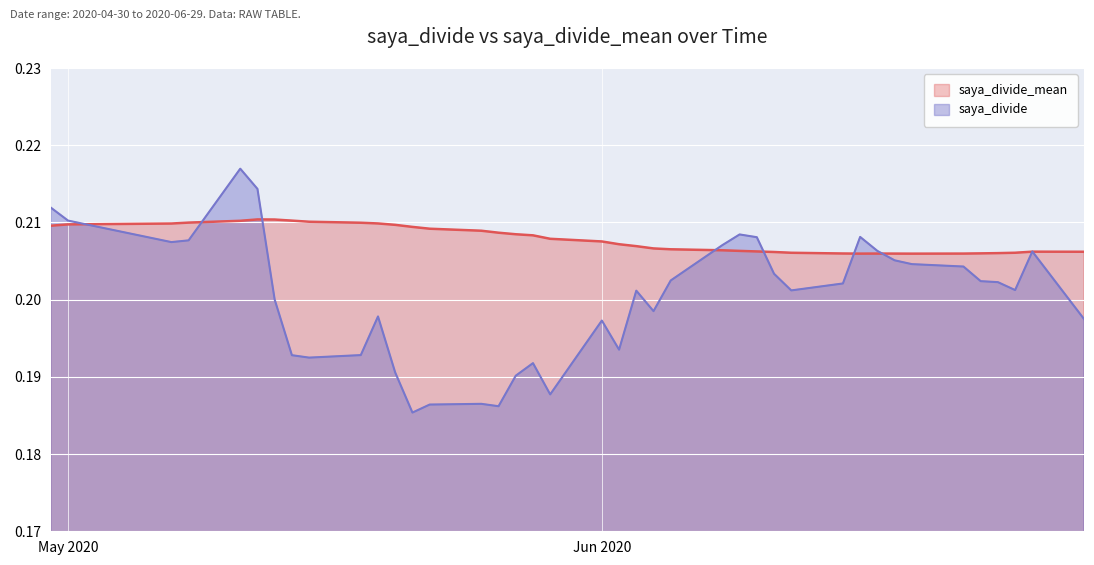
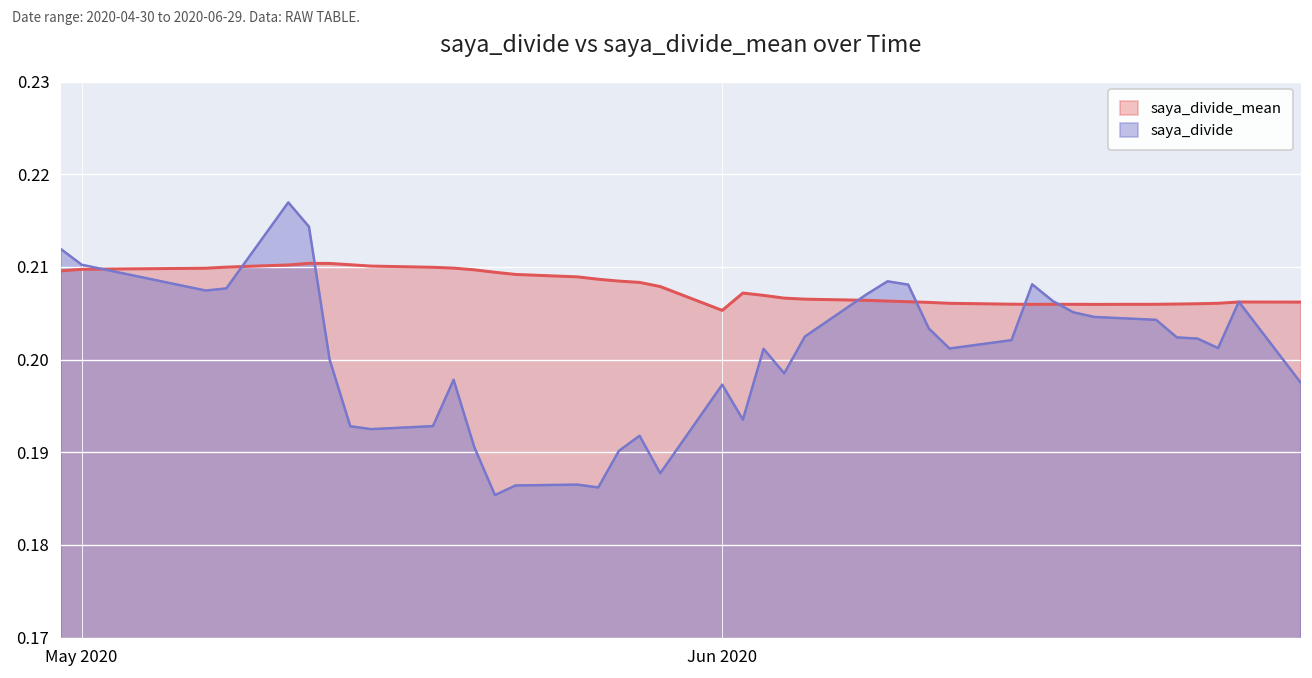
  {
    "saya_divide_mean": {
      "May 2020": 0.210,
-     "Jun 2020": 0.208
+     "Jun 2020": 0.205
    },
    "saya_divide": {
      "May 2020": 0.210,
      "Jun 2020": 0.197
    }
  }
